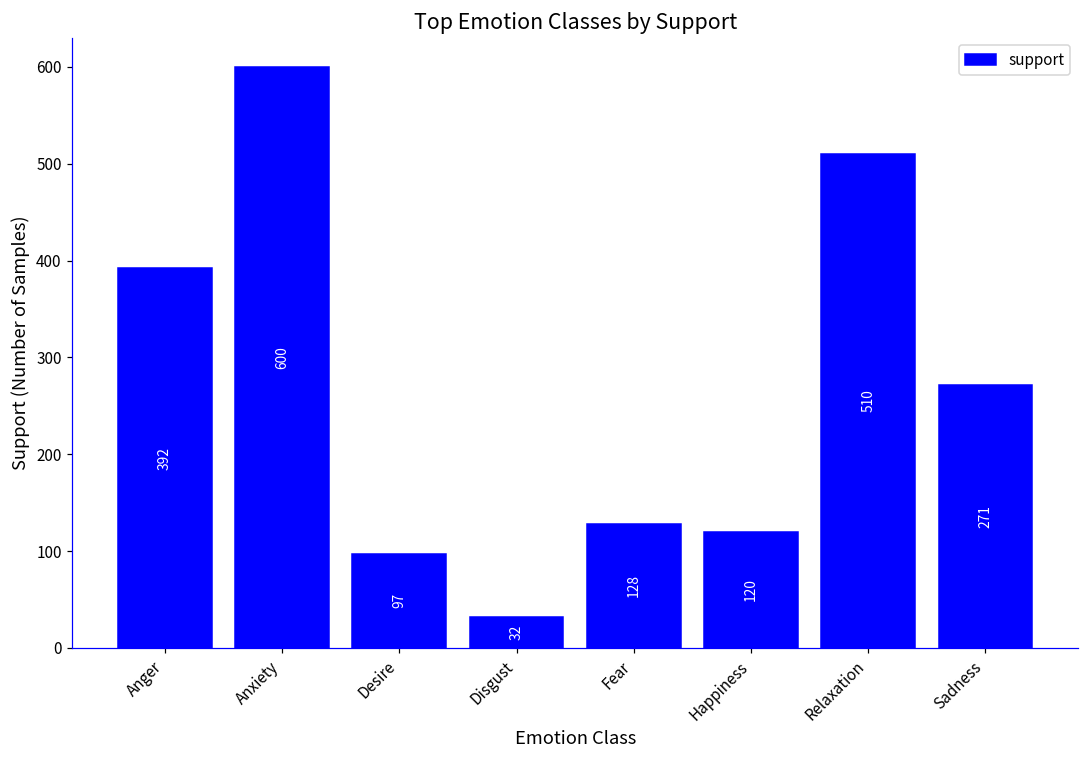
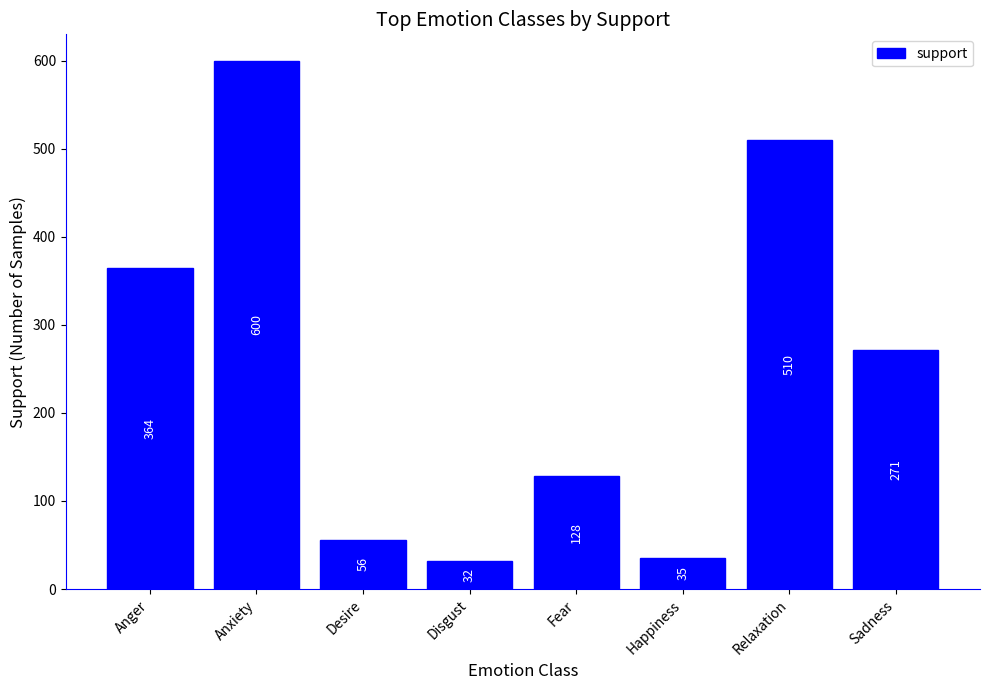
  {
-   "Anger": 392,
+   "Anger": 364,
    "Anxiety": 600,
-   "Desire": 97,
+   "Desire": 56,
    "Disgust": 32,
    "Fear": 128,
-   "Happiness": 120,
+   "Happiness": 35,
    "Relaxation": 510,
    "Sadness": 271
  }
